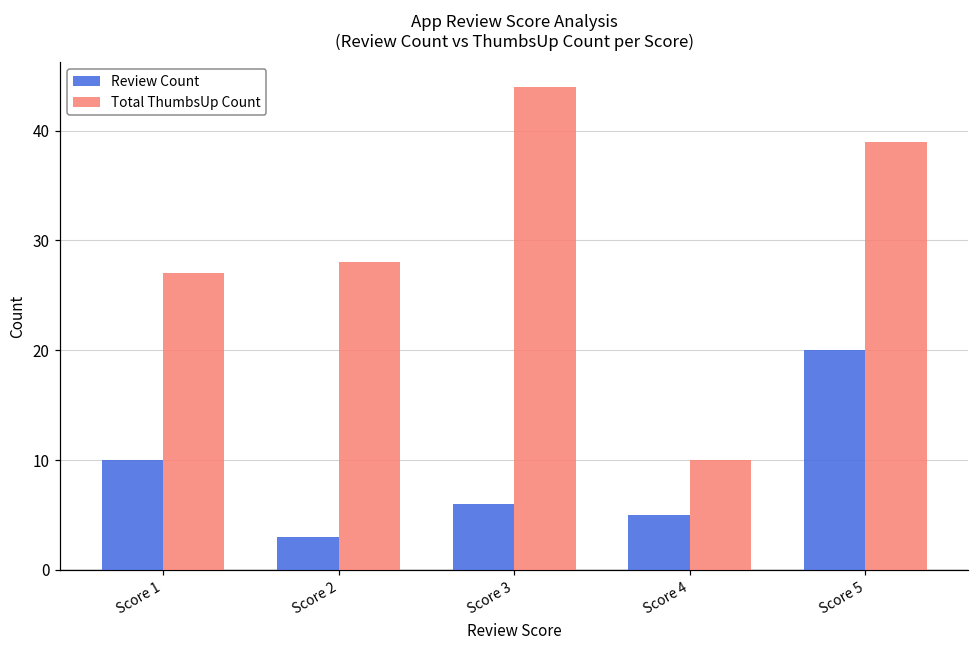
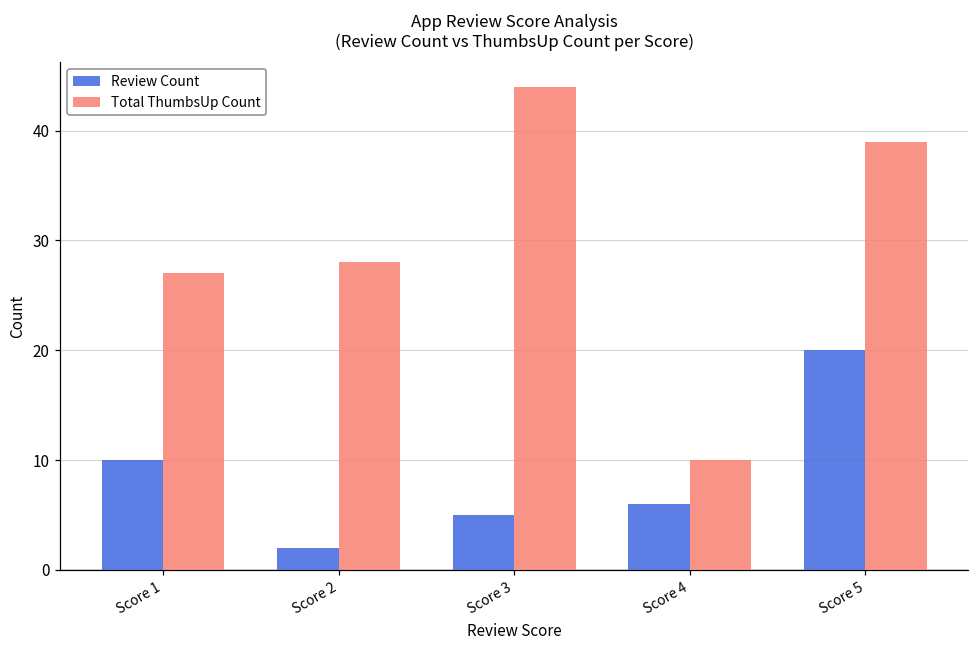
  {
    "Review Count": {
      "Score 1": 10,
-     "Score 2": 3,
-     "Score 3": 6,
-     "Score 4": 5,
+     "Score 2": 2,
+     "Score 3": 5,
+     "Score 4": 6,
      "Score 5": 20
    },
    "Total ThumbsUp Count": {
      "Score 1": 27,
      "Score 2": 28,
      "Score 3": 44,
      "Score 4": 10,
      "Score 5": 39
    }
  }
